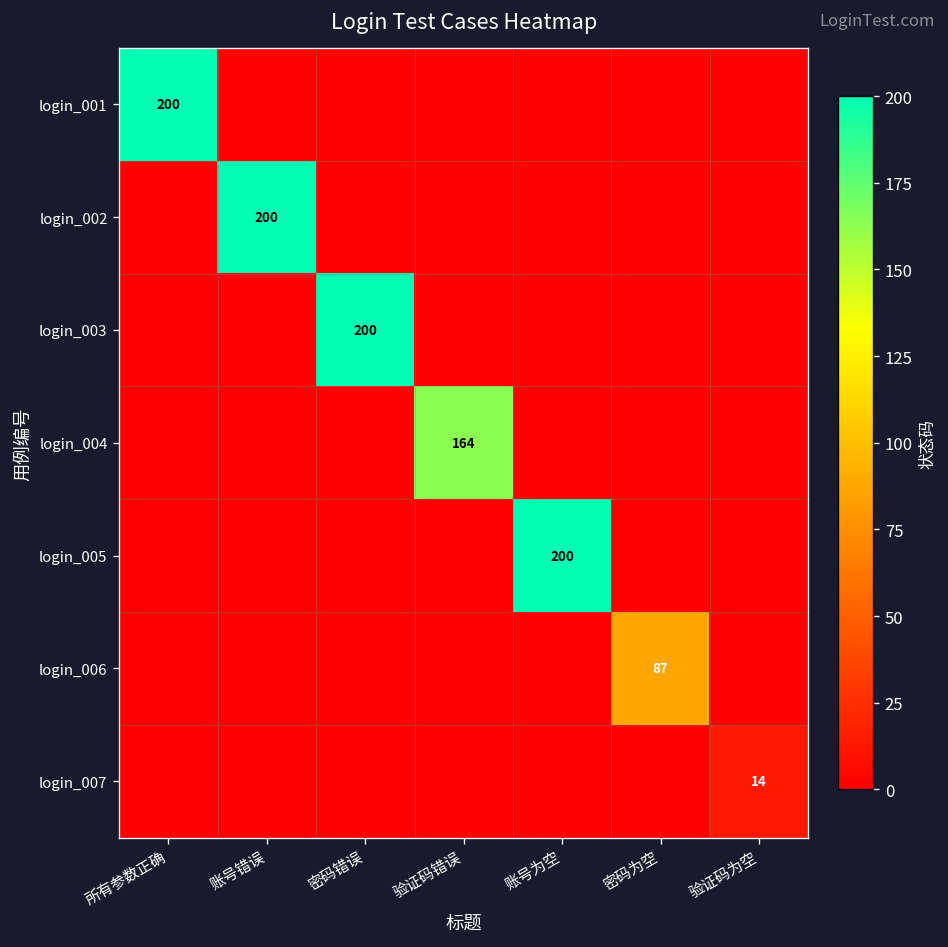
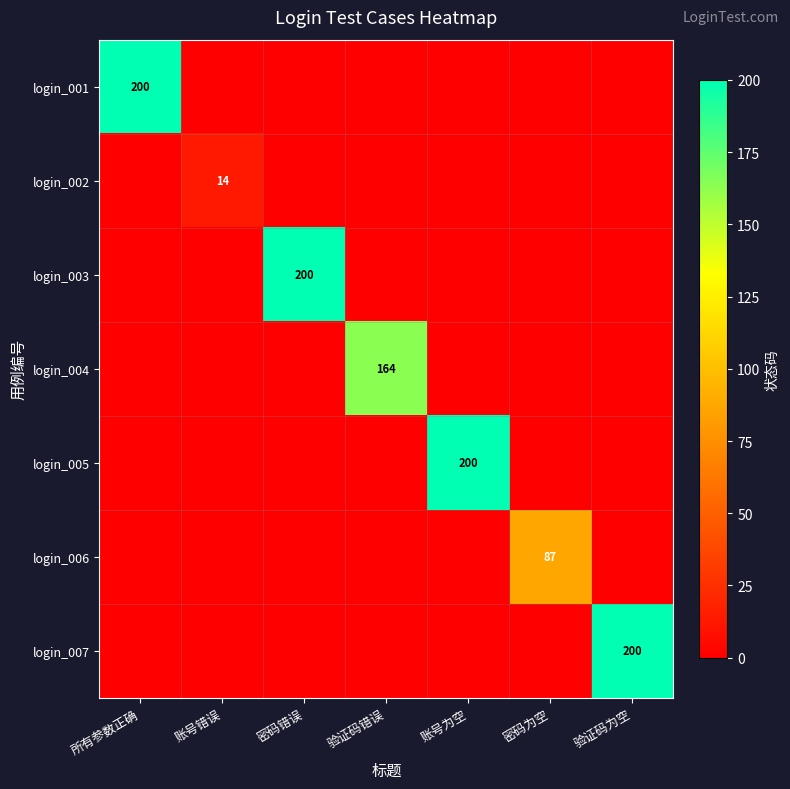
  {
    "login_001": {
      "所有参数正确": 200
    },
    "login_002": {
-     "账号错误": 200
+     "账号错误": 14
    },
    "login_003": {
      "密码错误": 200
    },
    "login_004": {
      "验证码错误": 164
    },
    "login_005": {
      "账号为空": 200
    },
    "login_006": {
      "密码为空": 87
    },
    "login_007": {
-     "验证码为空": 14
+     "验证码为空": 200
    }
  }
